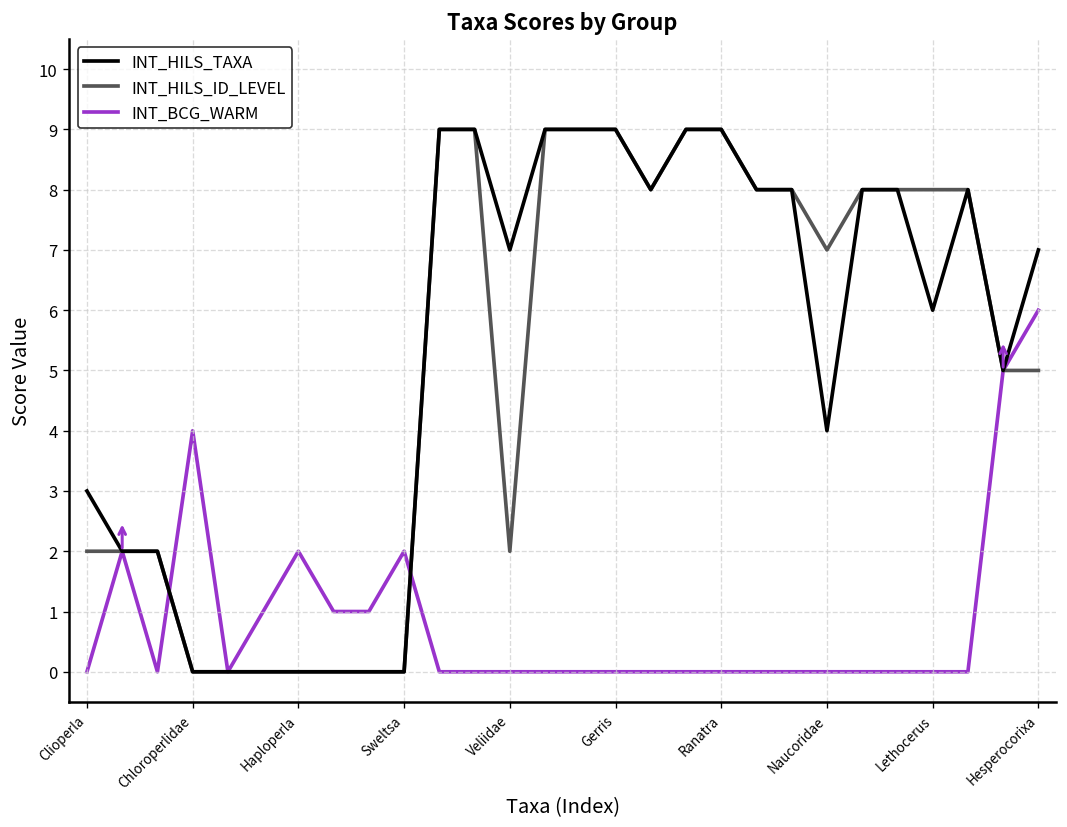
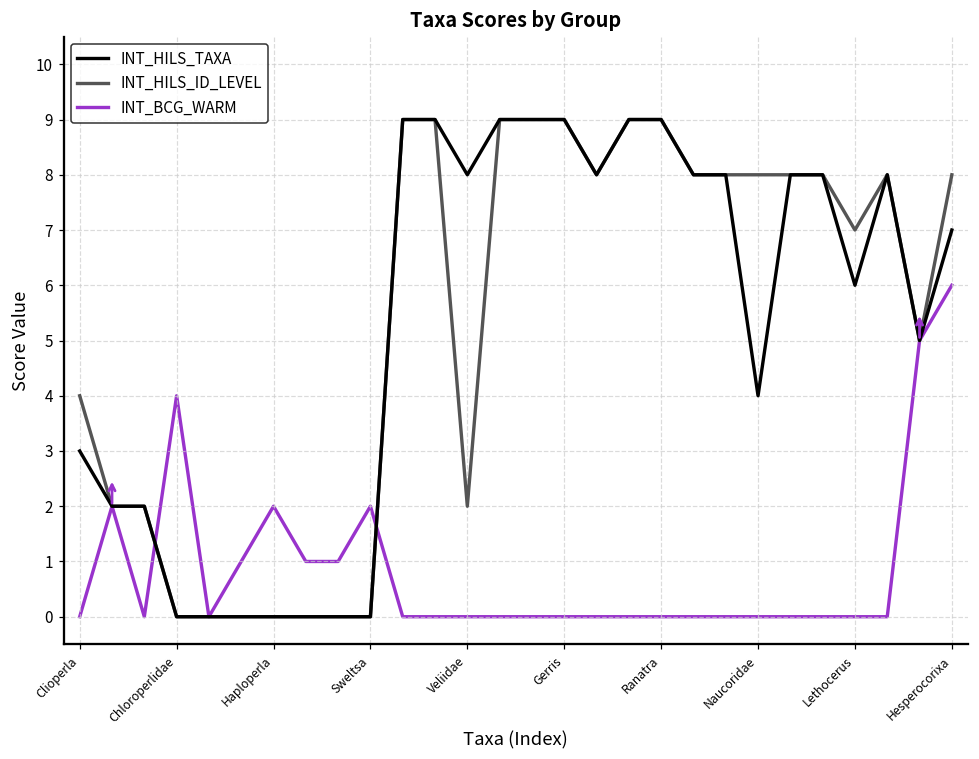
  {
    "INT_HILS_TAXA": {
      "Clioperla": 3,
-     "Veliidae": 7,
+     "Veliidae": 8,
      "Naucoridae": 4,
      "Lethocerus": 6,
      "Hesperocorixa": 7
    },
    "INT_HILS_ID_LEVEL": {
-     "Clioperla": 2,
+     "Clioperla": 4,
      "Veliidae": 2,
-     "Naucoridae": 7,
-     "Lethocerus": 8,
-     "Hesperocorixa": 5
+     "Naucoridae": 8,
+     "Lethocerus": 7,
+     "Hesperocorixa": 8
    },
    "INT_BCG_WARM": {
      "Clioperla": 0,
      "Chloroperlidae": 4,
      "Haploperla": 2,
      "Sweltsa": 2,
      "Veliidae": 0,
      "Gerris": 0,
      "Ranatra": 0,
      "Naucoridae": 0,
      "Lethocerus": 0,
      "Hesperocorixa": 6
    }
  }
